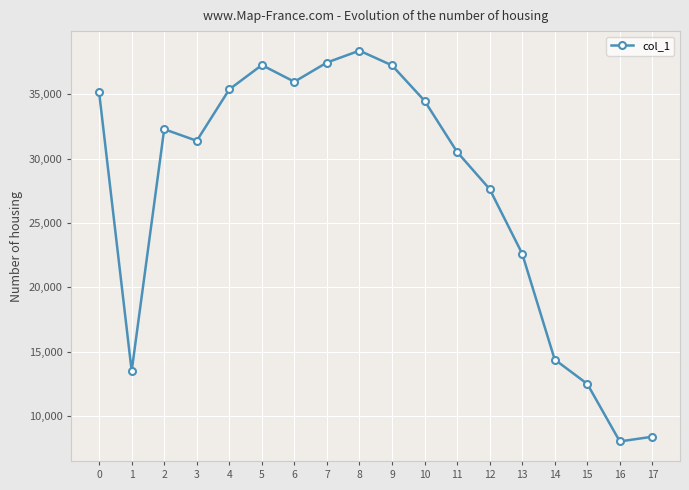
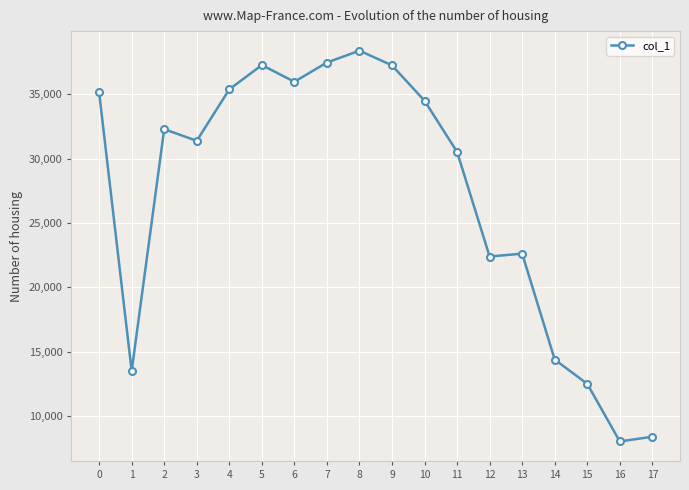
  {
    "0": "35,100",
    "1": "13,500",
    "2": "32,300",
    "3": "31,400",
    "4": "35,400",
    "5": "37,300",
    "6": "36,000",
    "7": "37,500",
    "8": "38,400",
    "9": "37,200",
    "10": "34,500",
    "11": "30,500",
-   "12": "27,600",
+   "12": "22,400",
    "13": "22,600",
    "14": "14,400",
    "15": "12,500",
    "16": "8,000",
    "17": "8,400"
  }
